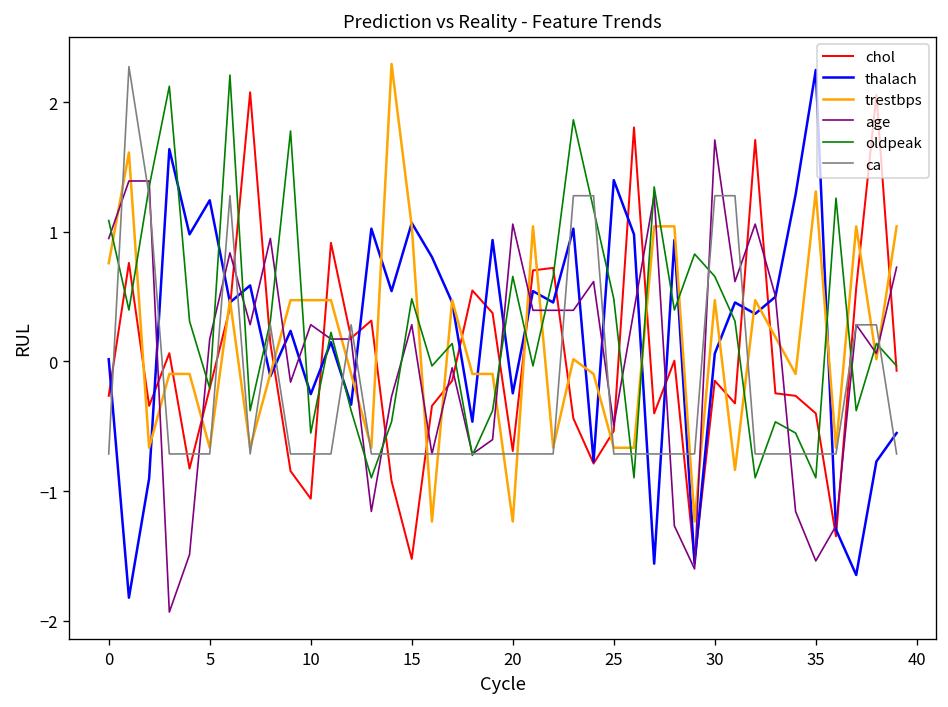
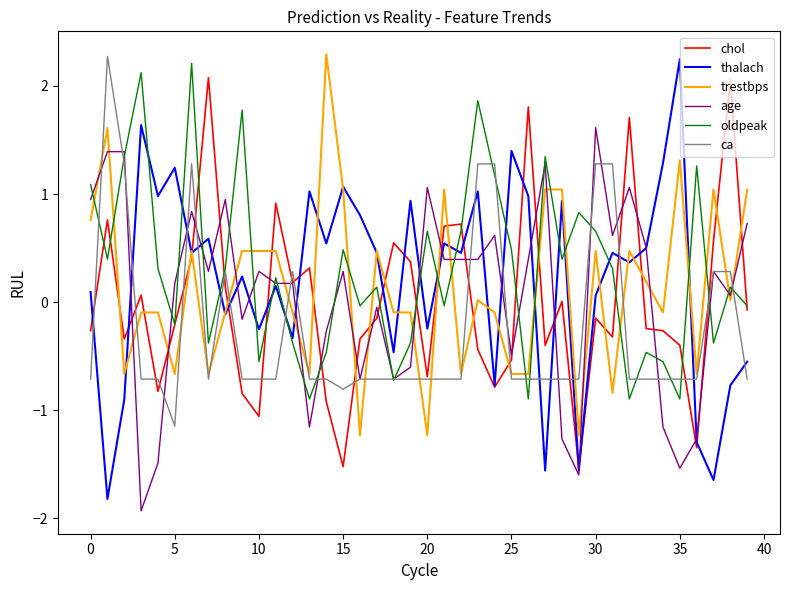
  {
    "chol": {
      "0": -0.26,
      "10": -1.06,
      "15": -1.52,
      "25": -0.54,
      "30": -0.15,
      "35": -0.40
    },
    "thalach": {
-     "0": 0.02,
+     "0": 0.09,
      "5": 1.24,
      "10": -0.25,
      "15": 1.07,
      "20": -0.25,
      "25": 1.40,
      "30": 0.06,
      "35": 2.25
    },
    "trestbps": {
      "0": 0.76,
      "5": -0.67,
      "10": 0.47,
      "15": 1.04,
      "20": -1.23,
      "25": -0.67,
      "30": 0.47,
      "35": 1.31
    },
    "age": {
      "0": 0.95,
      "5": 0.17,
      "10": 0.28,
      "15": 0.28,
      "20": 1.06,
      "25": -0.49,
-     "30": 1.71,
+     "30": 1.61,
      "35": -1.54
    },
    "oldpeak": {
      "0": 1.09,
      "10": -0.55,
      "15": 0.48,
      "20": 0.66,
      "25": 0.48,
      "30": 0.66,
      "35": -0.90
    },
    "ca": {
      "0": -0.71,
-     "5": -0.71,
+     "5": -1.15,
      "10": -0.71,
-     "15": -0.71,
+     "15": -0.81,
      "25": -0.71,
      "30": 1.28,
      "35": -0.71
    }
  }
